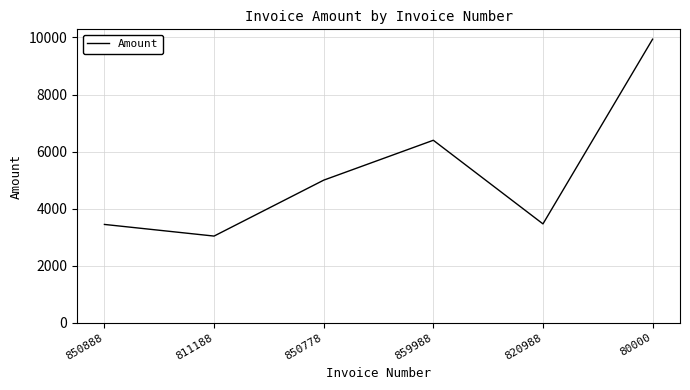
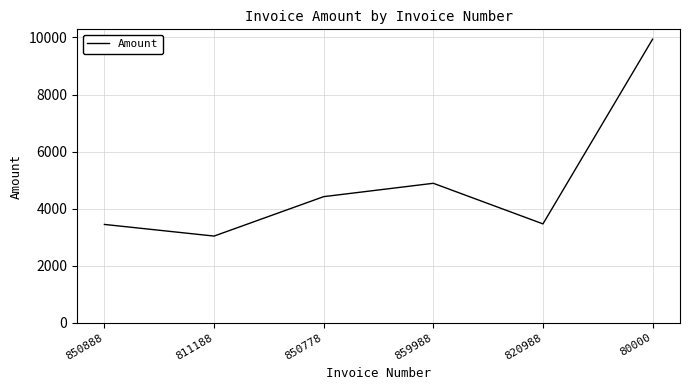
  {
    "850888": 3400,
    "811188": 3000,
-   "850778": 5000,
-   "859988": 6400,
+   "850778": 4400,
+   "859988": 4900,
    "820988": 3500,
    "80000": 9900
  }
